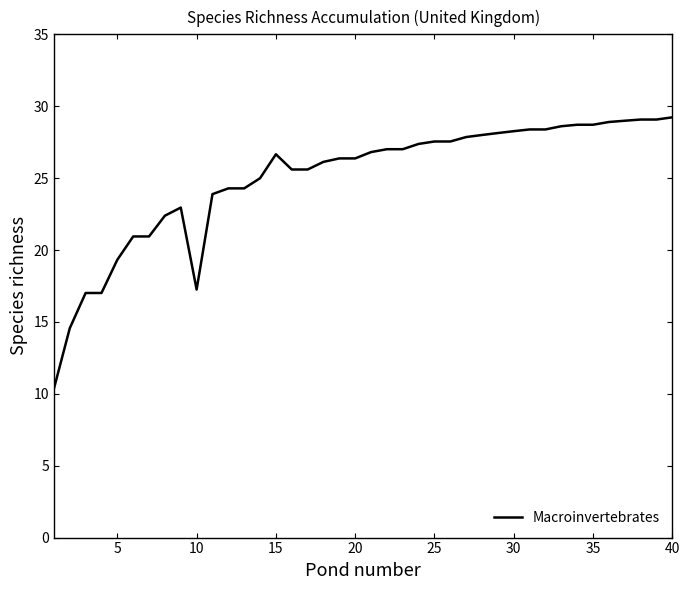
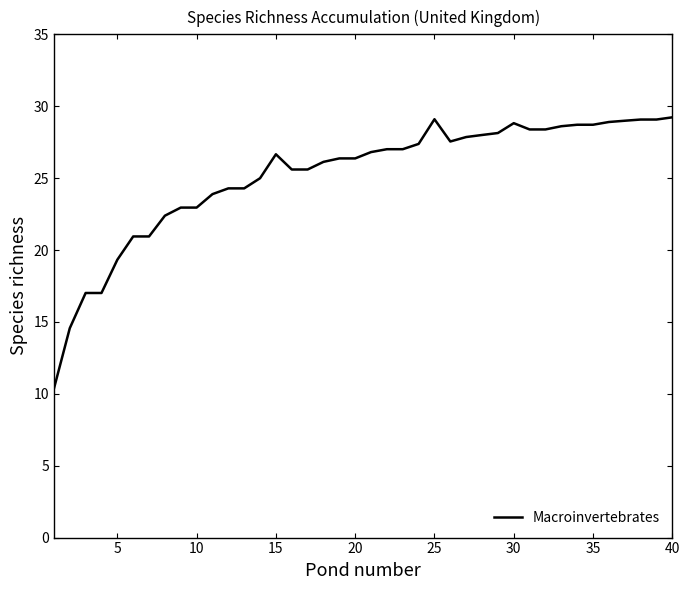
  {
    "5": 19.3,
-   "10": 17.2,
+   "10": 23.0,
    "15": 26.7,
    "20": 26.4,
-   "25": 27.5,
-   "30": 28.3,
+   "25": 29.1,
+   "30": 28.8,
    "35": 28.7,
    "40": 29.2
  }
